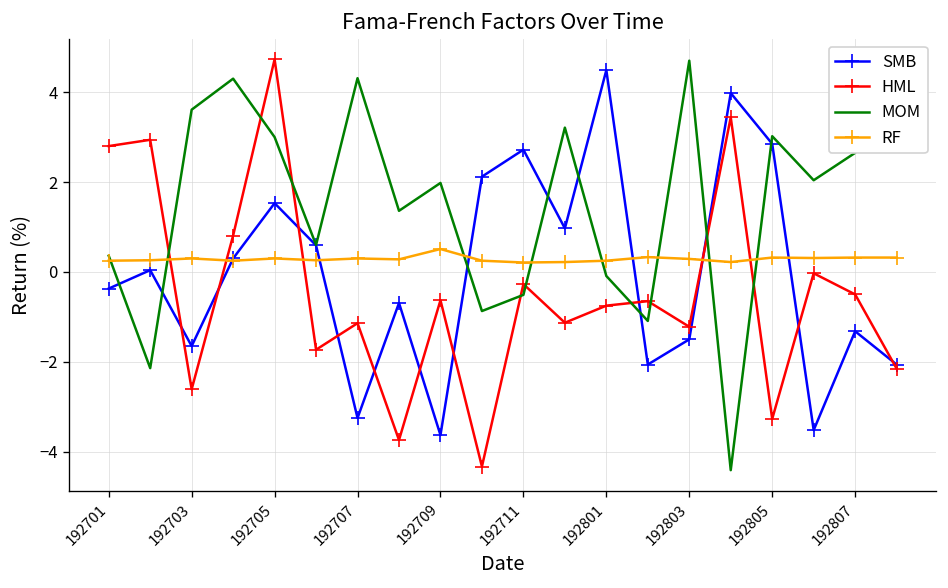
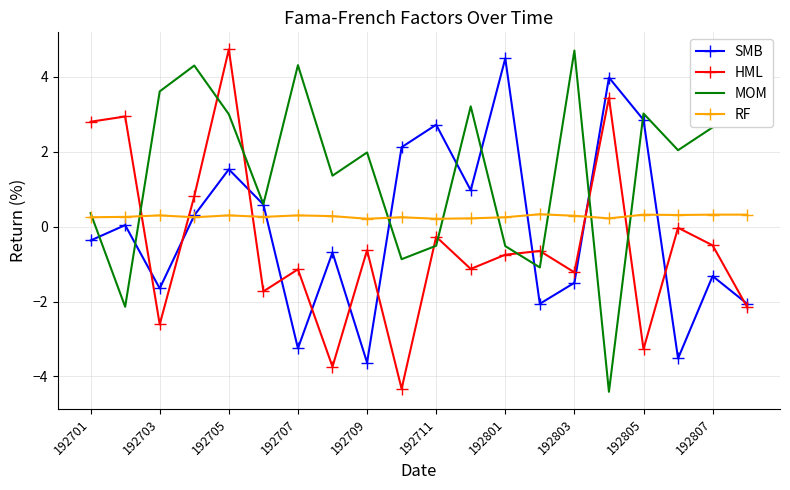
  {
    "SMB": {
      "192701": -0.4,
      "192703": -1.7,
      "192705": 1.5,
      "192707": -3.3,
      "192709": -3.6,
      "192711": 2.7,
      "192801": 4.5,
      "192803": -1.5,
      "192805": 2.9,
      "192807": -1.3
    },
    "HML": {
      "192701": 2.8,
      "192703": -2.6,
      "192705": 4.7,
      "192707": -1.1,
      "192709": -0.6,
      "192711": -0.3,
      "192801": -0.8,
      "192803": -1.2,
      "192805": -3.3,
      "192807": -0.5
    },
    "MOM": {
      "192701": 0.4,
      "192703": 3.6,
      "192705": 3.0,
      "192707": 4.3,
      "192709": 2.0,
      "192711": -0.5,
-     "192801": -0.1,
+     "192801": -0.5,
      "192803": 4.7,
      "192805": 3.0,
      "192807": 2.7
    },
    "RF": {
      "192701": 0.3,
      "192703": 0.3,
      "192705": 0.3,
      "192707": 0.3,
-     "192709": 0.5,
+     "192709": 0.2,
      "192711": 0.2,
      "192801": 0.3,
      "192803": 0.3,
      "192805": 0.3,
      "192807": 0.3
    }
  }
